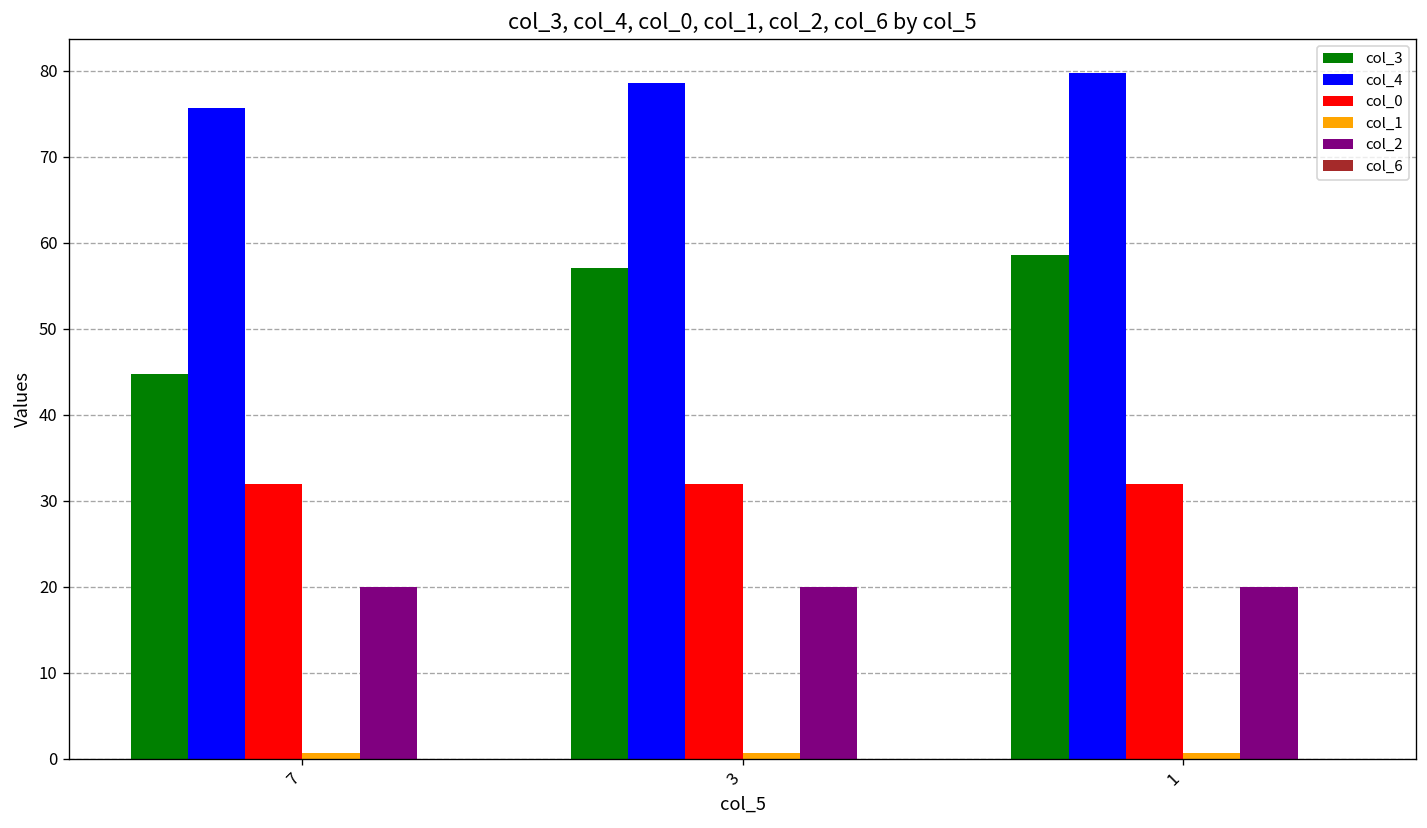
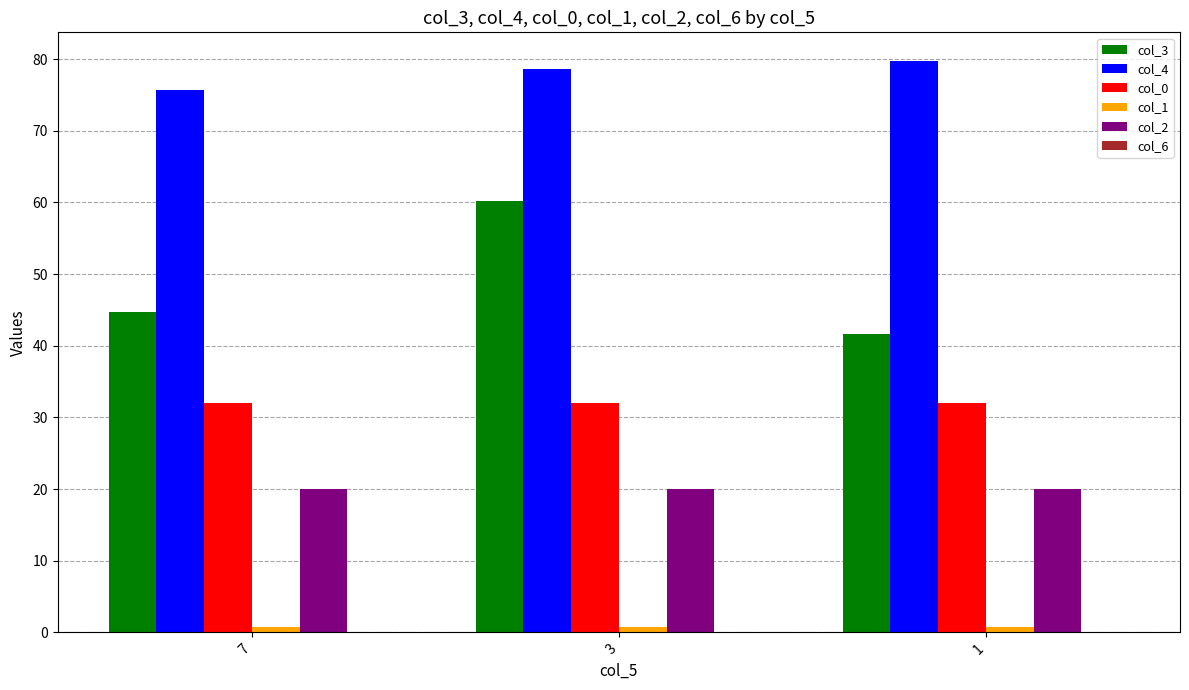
  {
    "col_3": {
      "7": 45,
-     "3": 57,
-     "1": 59
+     "3": 60,
+     "1": 42
    },
    "col_4": {
      "7": 76,
      "3": 79,
      "1": 80
    },
    "col_0": {
      "7": 32,
      "3": 32,
      "1": 32
    },
    "col_1": {
      "7": 1,
      "3": 1,
      "1": 1
    },
    "col_2": {
      "7": 20,
      "3": 20,
      "1": 20
    },
    "col_6": {
      "7": 0,
      "3": 0,
      "1": 0
    }
  }
